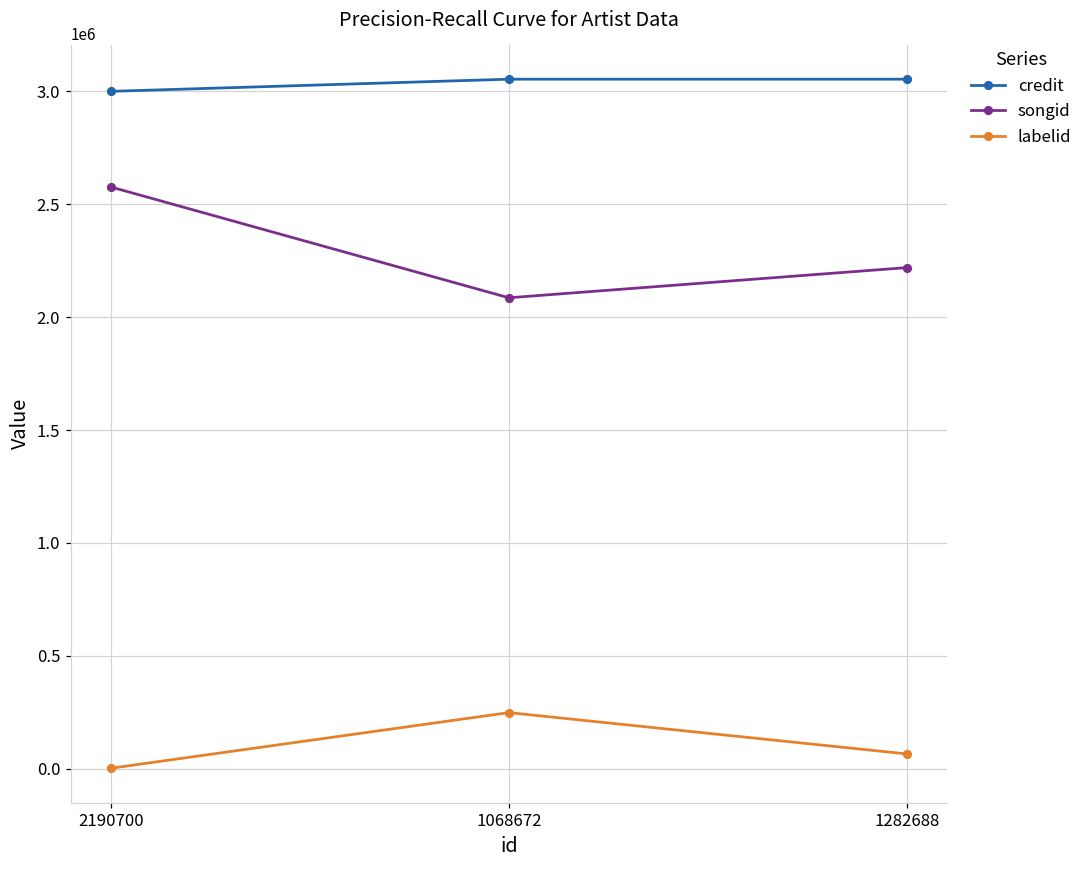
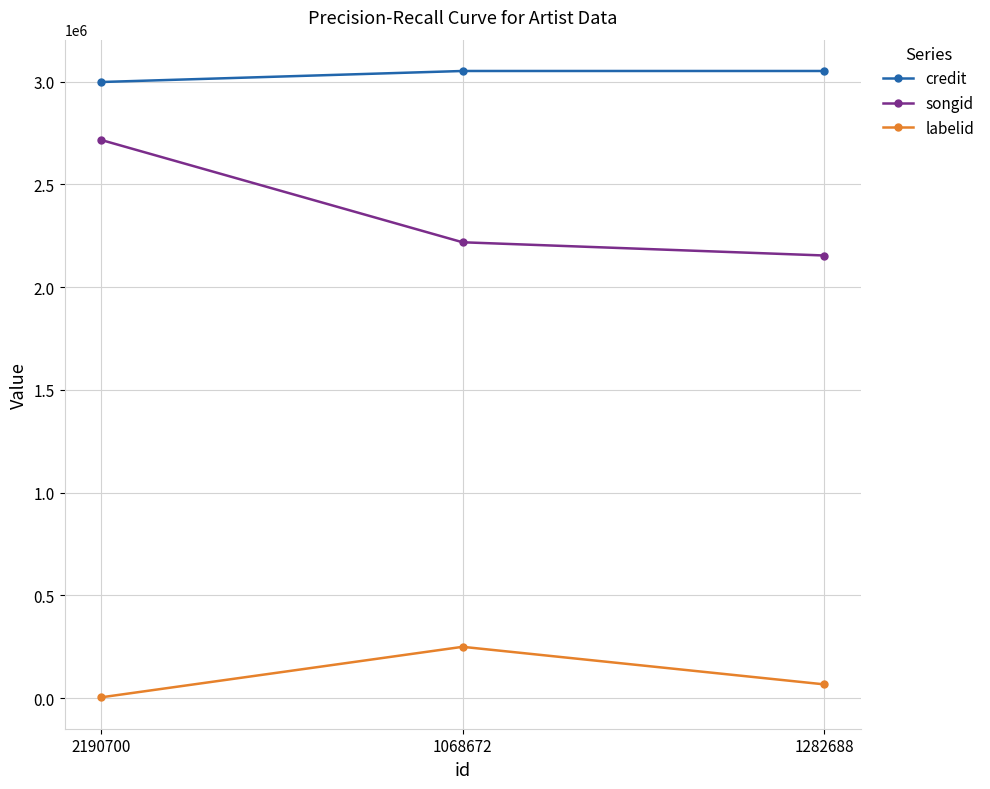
  {
    "credit": {
      "2190700": 3000000,
      "1068672": 3050000,
      "1282688": 3050000
    },
    "songid": {
-     "2190700": 2580000,
-     "1068672": 2090000,
-     "1282688": 2220000
+     "2190700": 2720000,
+     "1068672": 2220000,
+     "1282688": 2150000
    },
    "labelid": {
      "2190700": 0,
      "1068672": 250000,
      "1282688": 70000
    }
  }
